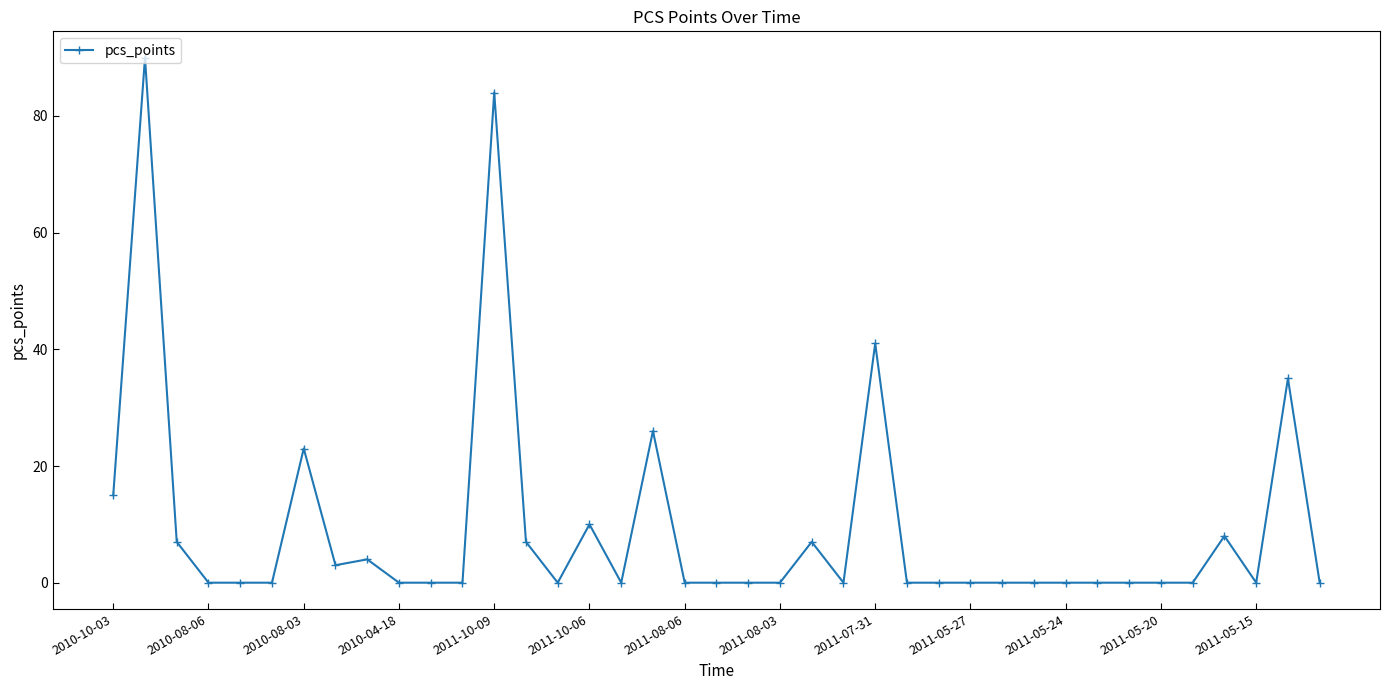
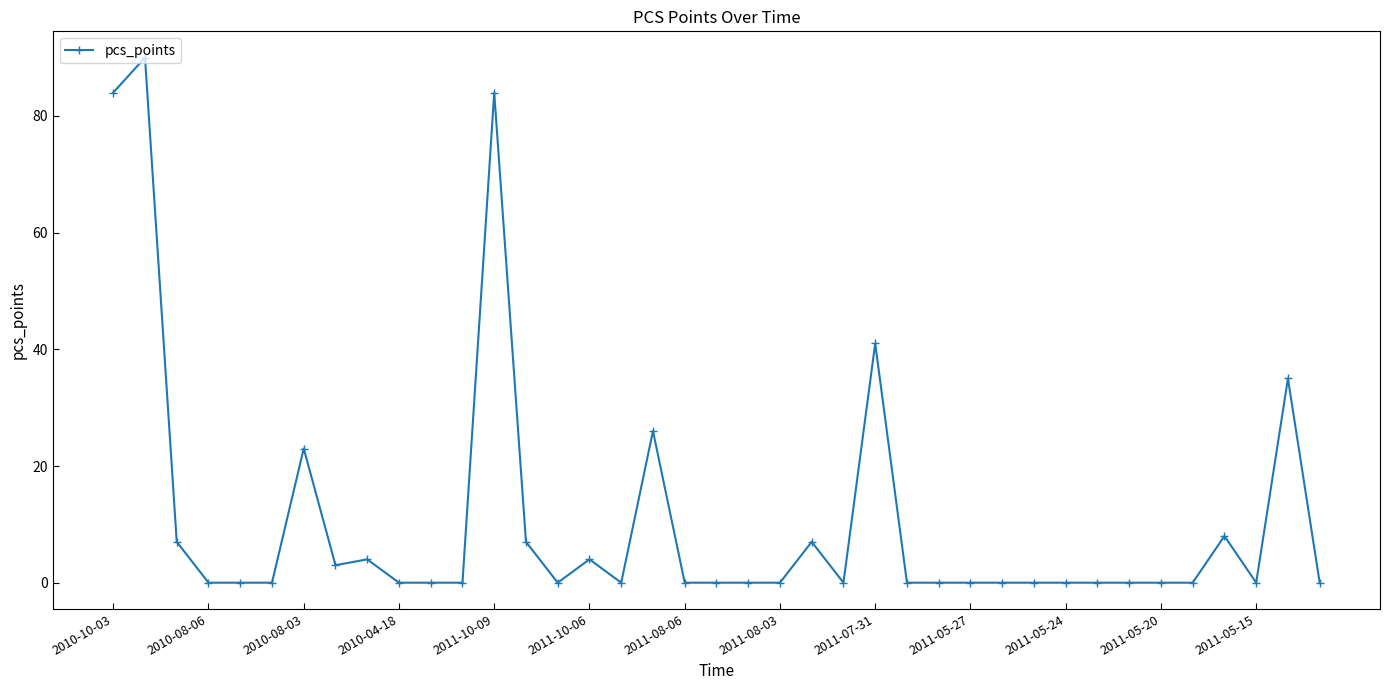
  {
-   "2010-10-03": 15,
+   "2010-10-03": 84,
    "2010-08-06": 0,
    "2010-08-03": 23,
    "2010-04-18": 0,
    "2011-10-09": 84,
-   "2011-10-06": 10,
+   "2011-10-06": 4,
    "2011-08-06": 0,
    "2011-08-03": 0,
    "2011-07-31": 41,
    "2011-05-27": 0,
    "2011-05-24": 0,
    "2011-05-20": 0,
    "2011-05-15": 0
  }
